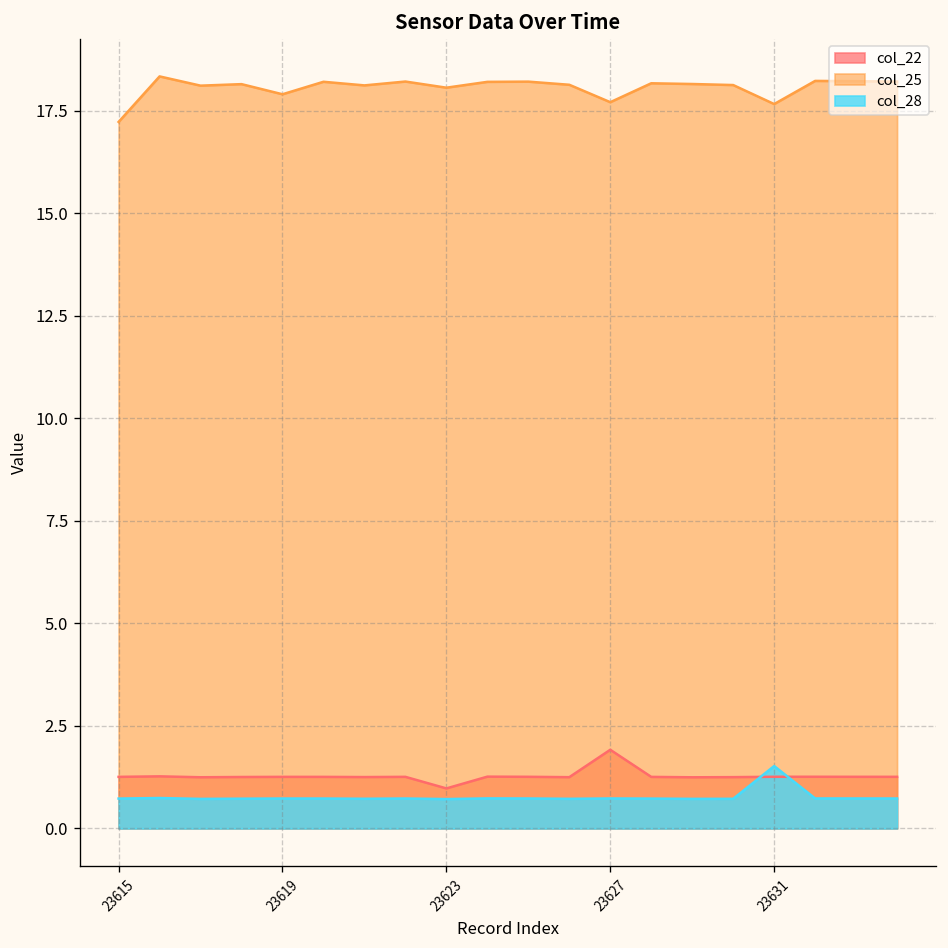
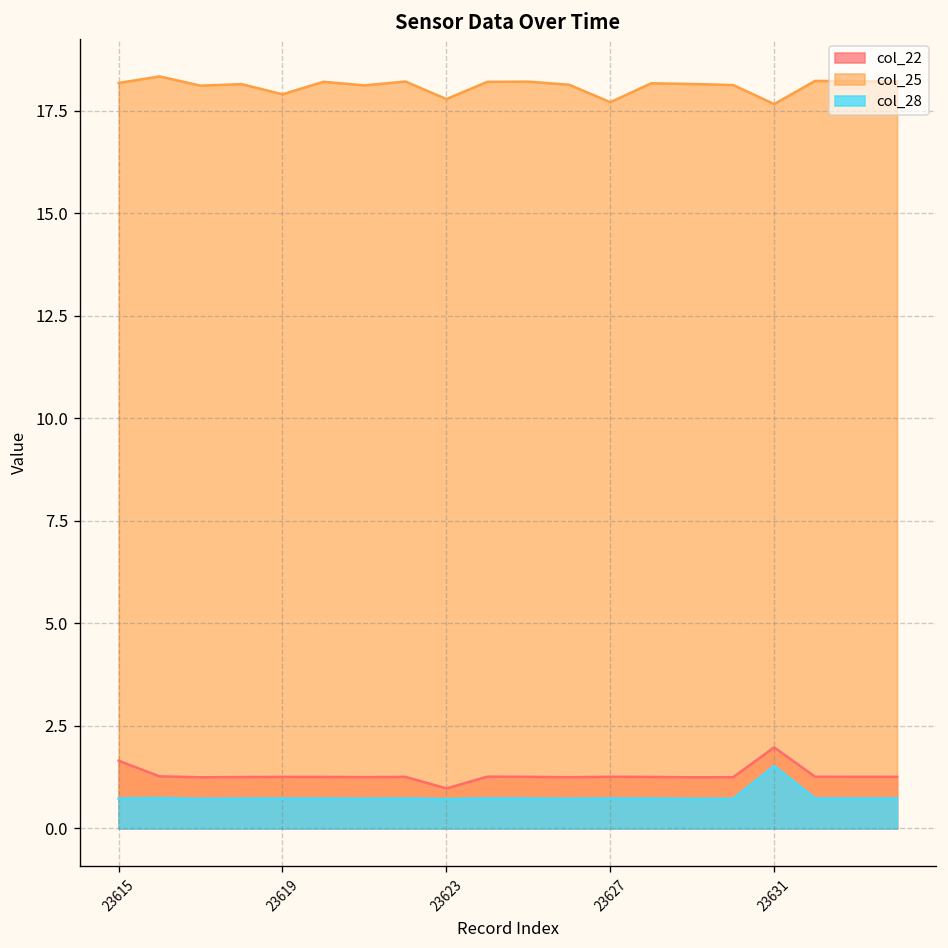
  {
    "col_22": {
-     "23615": 1.3,
+     "23615": 1.7,
      "23619": 1.3,
      "23623": 1.0,
-     "23627": 1.9,
-     "23631": 1.3
+     "23627": 1.3,
+     "23631": 2.0
    },
    "col_25": {
-     "23615": 17.2,
+     "23615": 18.2,
      "23619": 17.9,
-     "23623": 18.1,
+     "23623": 17.8,
      "23627": 17.7,
      "23631": 17.7
    },
    "col_28": {
      "23615": 0.7,
      "23619": 0.7,
      "23623": 0.7,
      "23627": 0.7,
      "23631": 1.5
    }
  }
